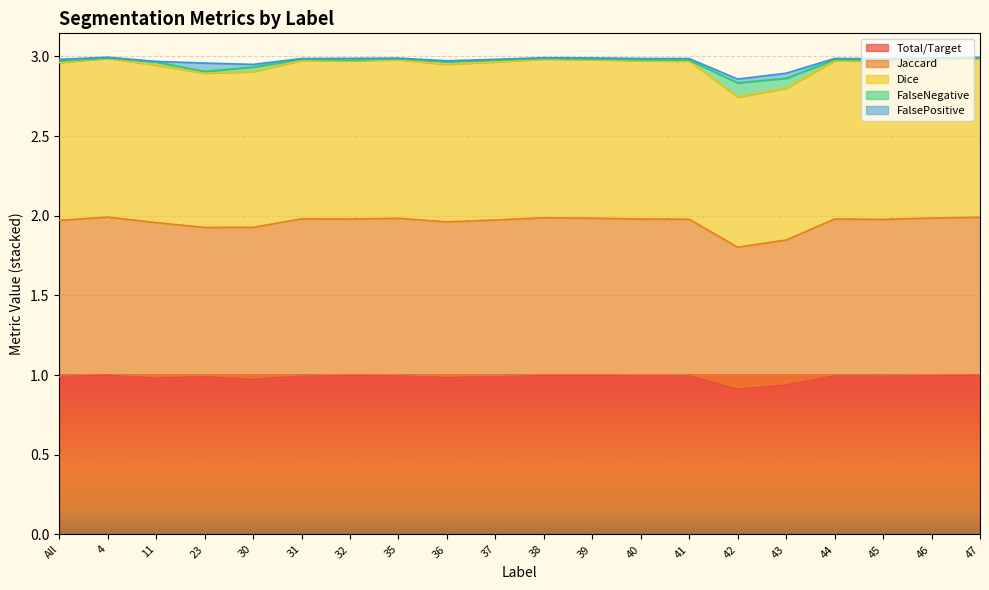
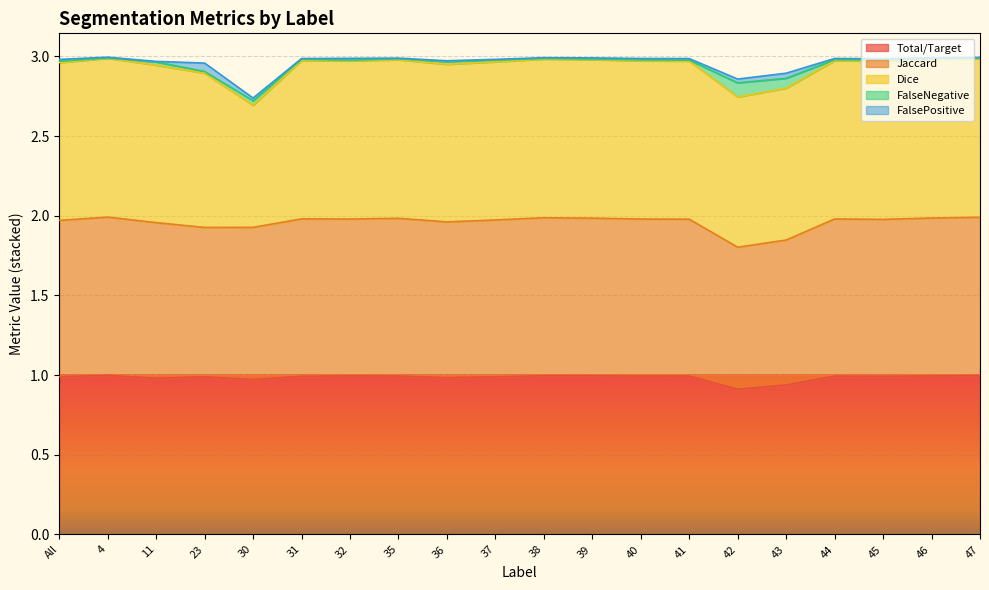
  {
    "Dice": {
      "11": 0.99,
-     "30": 0.98,
+     "30": 0.77,
      "36": 0.99,
      "42": 0.94,
      "43": 0.95
    },
    "FalseNegative": {
      "30": 0.03,
      "42": 0.09,
      "43": 0.06
    },
    "FalsePositive": {
      "23": 0.05,
      "30": 0.02,
      "42": 0.02,
      "43": 0.03
    }
  }
